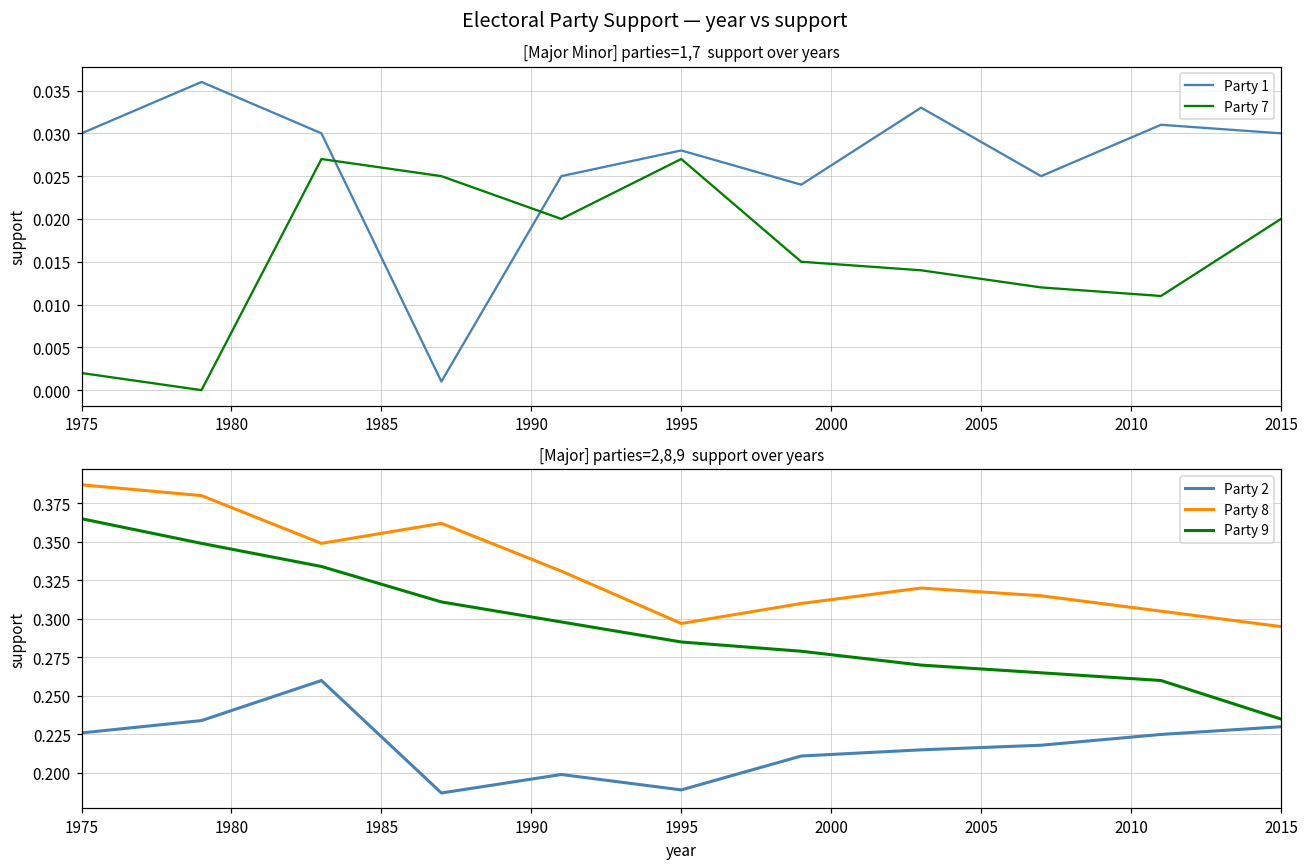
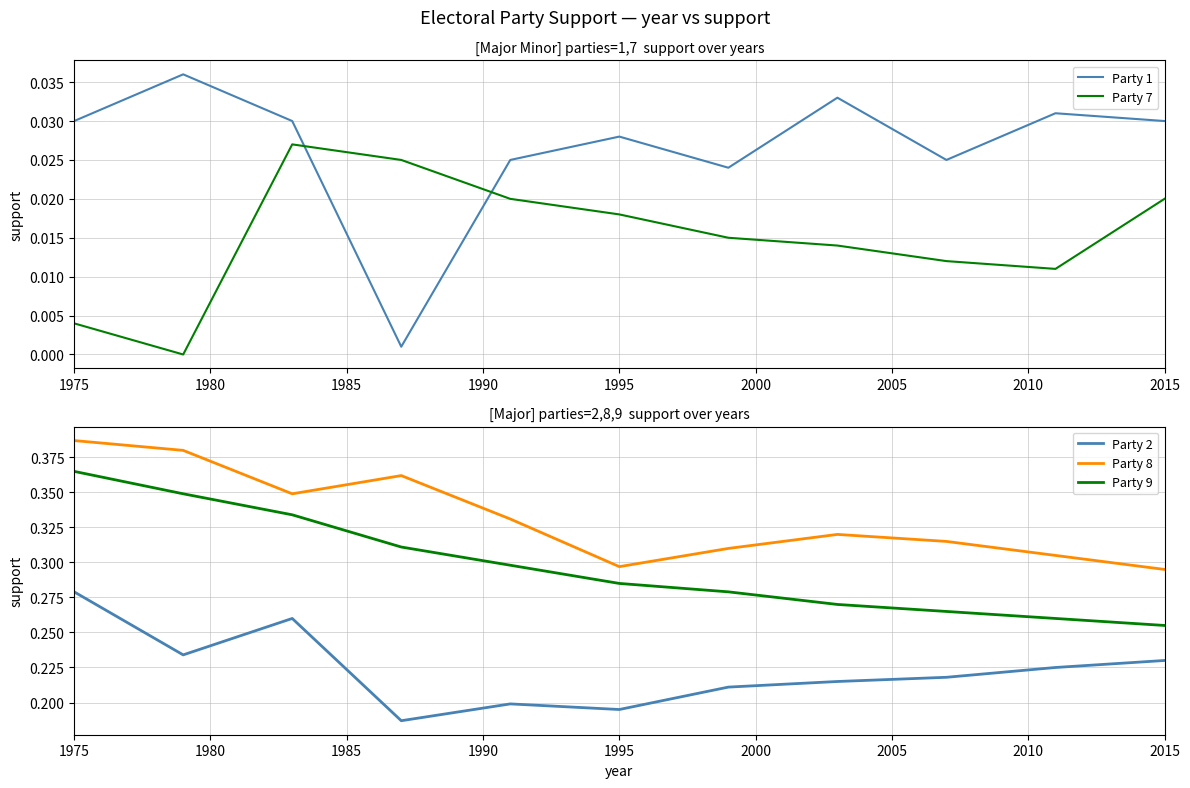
  {
    "[Major Minor] parties=1,7 support over years": {
      "Party 1": {
        "1975": 0.030,
        "1995": 0.028,
        "2015": 0.030
      },
      "Party 7": {
-       "1975": 0.002,
-       "1995": 0.027,
+       "1975": 0.004,
+       "1995": 0.018,
        "2015": 0.020
      }
    },
    "[Major] parties=2,8,9 support over years": {
      "Party 2": {
-       "1975": 0.226,
-       "1995": 0.189,
+       "1975": 0.279,
+       "1995": 0.195,
        "2015": 0.230
      },
      "Party 8": {
        "1975": 0.387,
        "1995": 0.297,
        "2015": 0.295
      },
      "Party 9": {
        "1975": 0.365,
        "1995": 0.285,
-       "2015": 0.235
+       "2015": 0.255
      }
    }
  }
